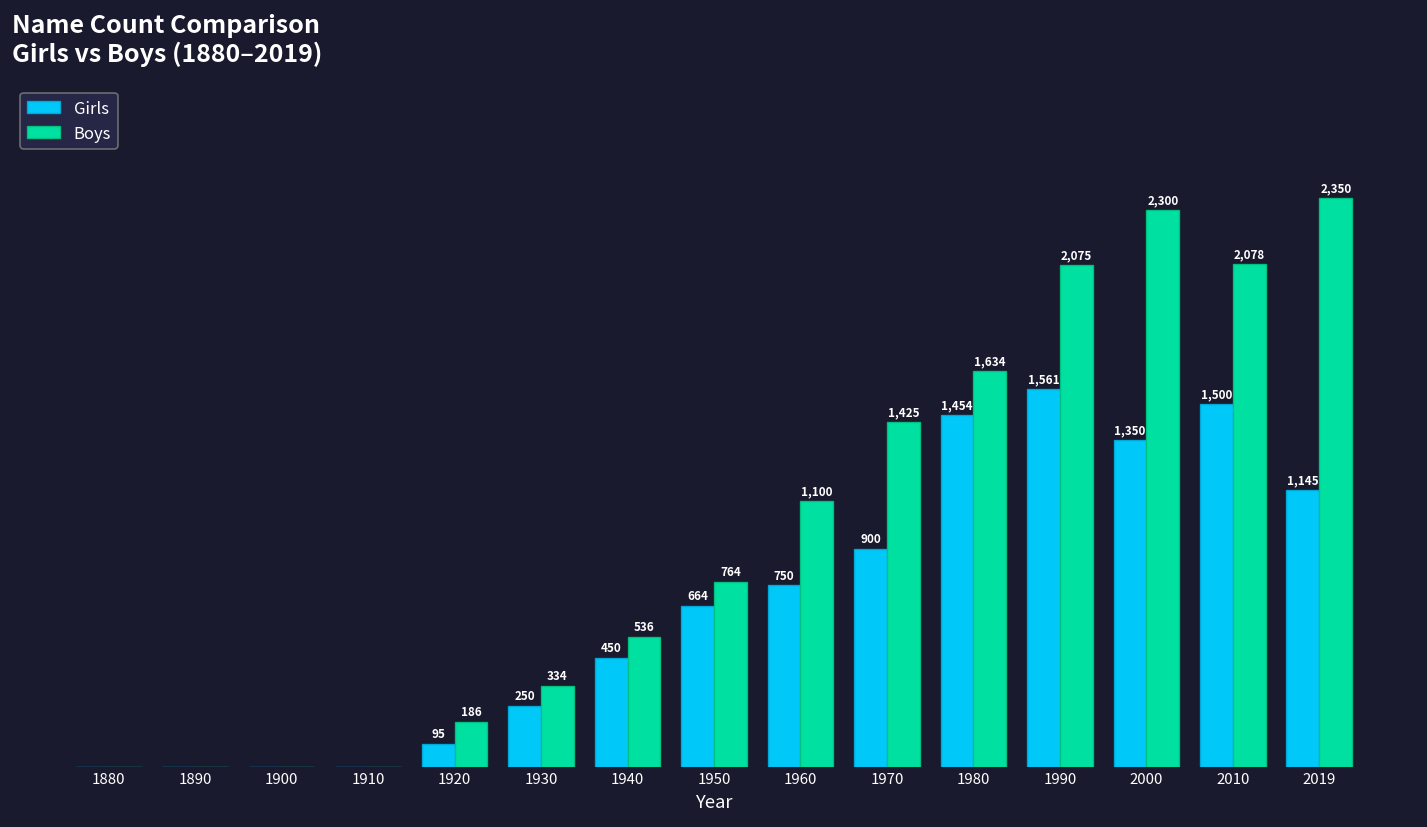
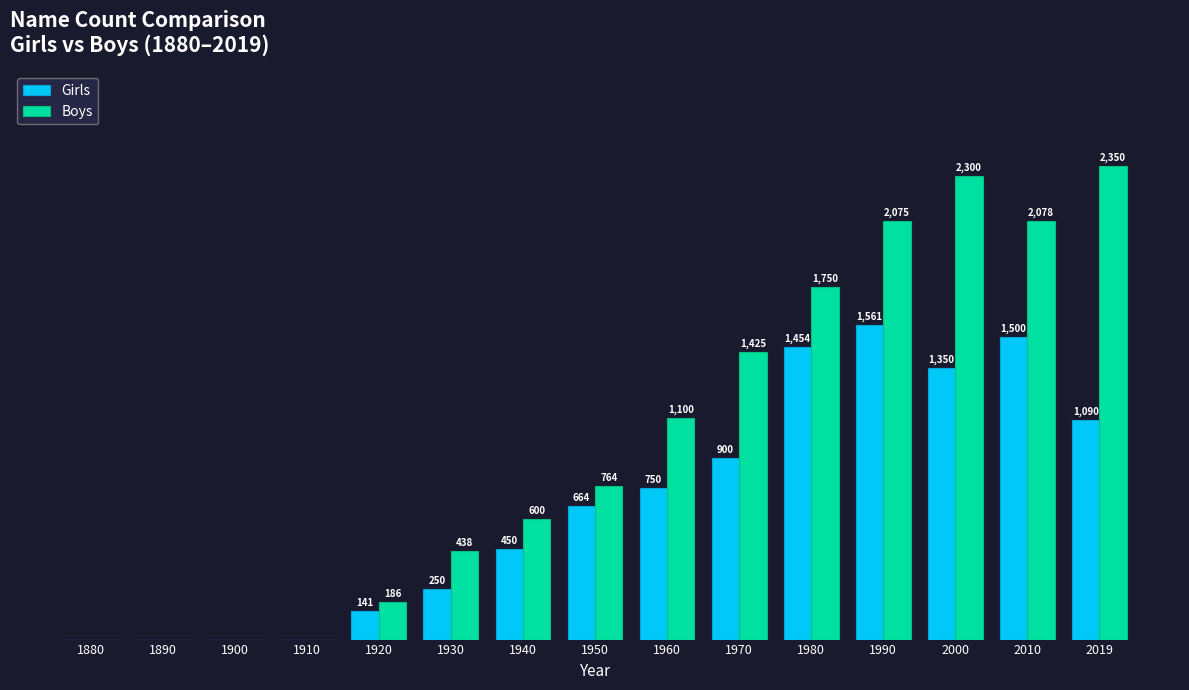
  {
    "Girls": {
-     "1920": "95",
+     "1920": "141",
      "1930": "250",
      "1940": "450",
      "1950": "664",
      "1960": "750",
      "1970": "900",
      "1980": "1,454",
      "1990": "1,561",
      "2000": "1,350",
      "2010": "1,500",
-     "2019": "1,145"
+     "2019": "1,090"
    },
    "Boys": {
      "1920": "186",
-     "1930": "334",
-     "1940": "536",
+     "1930": "438",
+     "1940": "600",
      "1950": "764",
      "1960": "1,100",
      "1970": "1,425",
-     "1980": "1,634",
+     "1980": "1,750",
      "1990": "2,075",
      "2000": "2,300",
      "2010": "2,078",
      "2019": "2,350"
    }
  }
